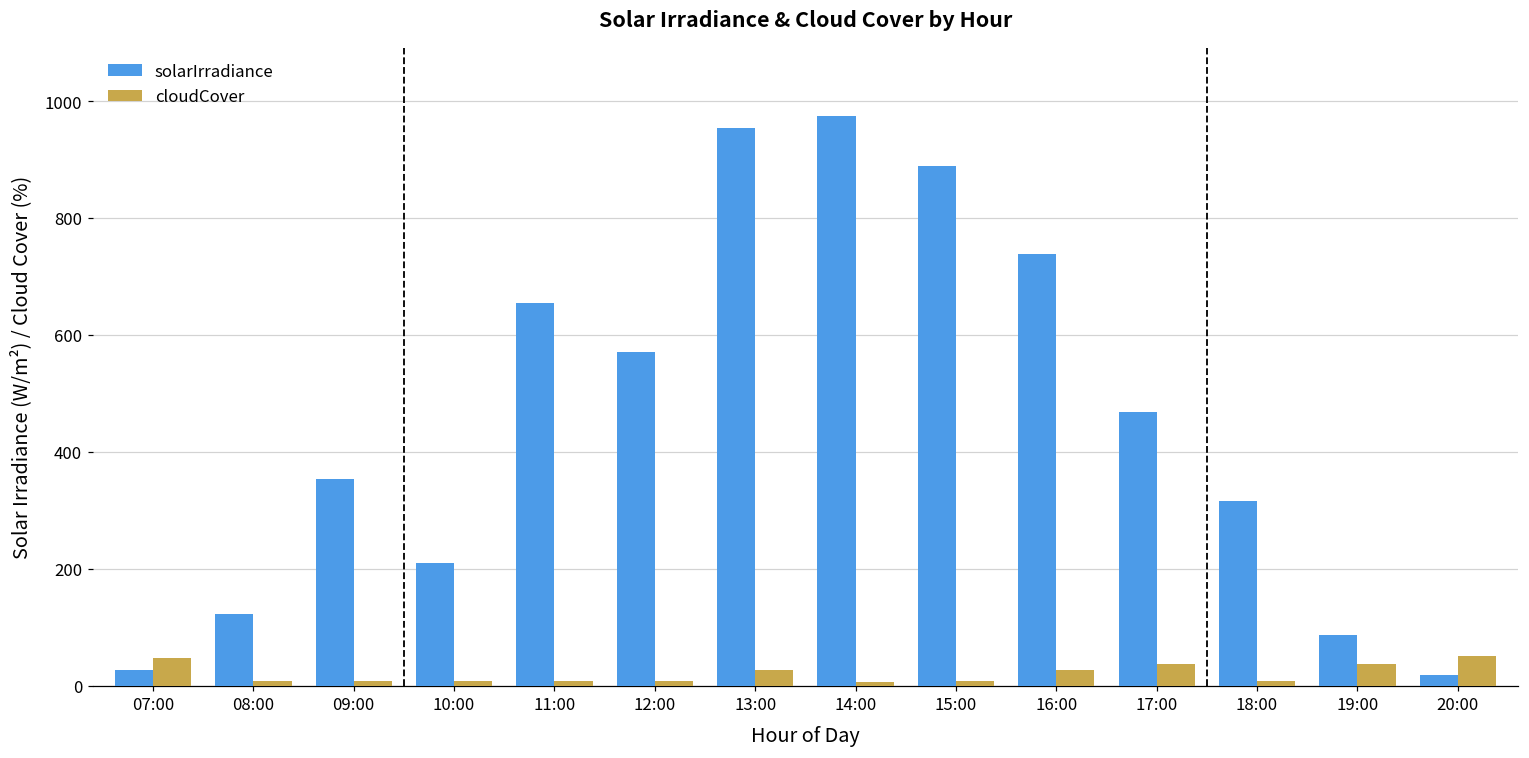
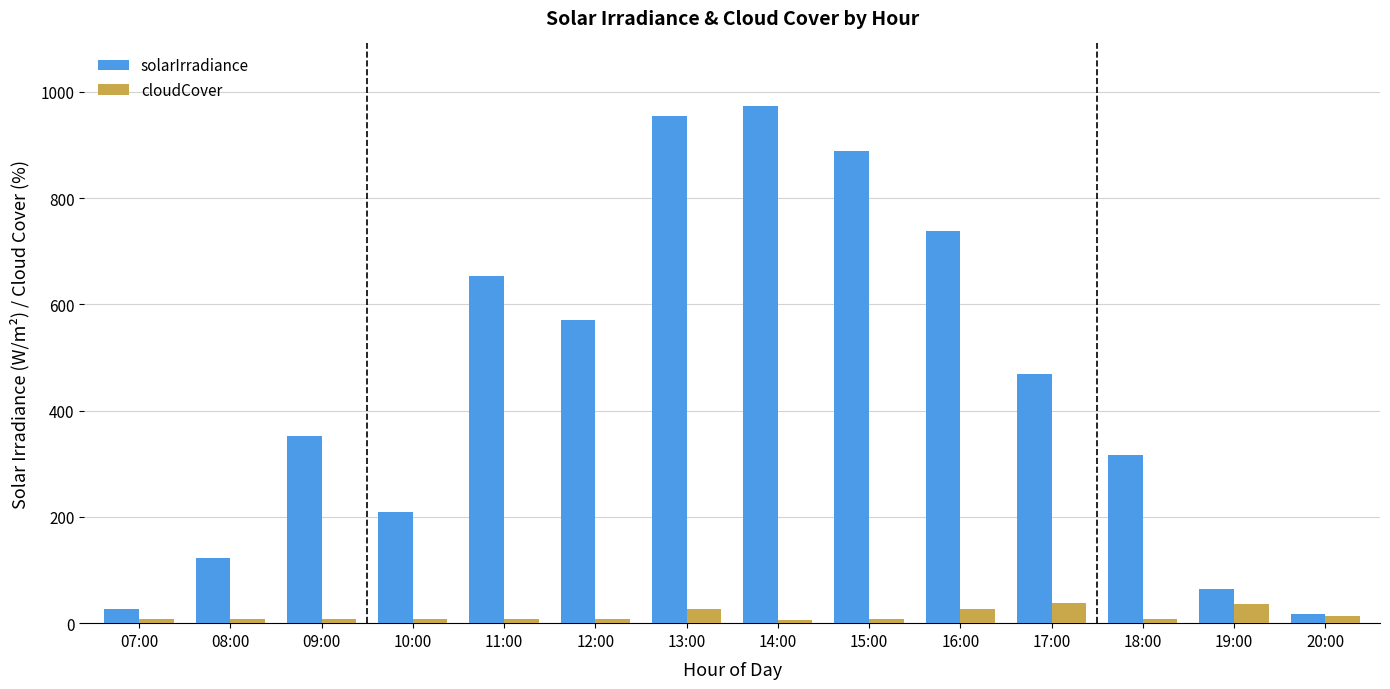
  {
    "solarIrradiance": {
      "07:00": 30,
      "08:00": 120,
      "09:00": 350,
      "10:00": 210,
      "11:00": 650,
      "12:00": 570,
      "13:00": 950,
      "14:00": 970,
      "15:00": 890,
      "16:00": 740,
      "17:00": 470,
      "18:00": 320,
-     "19:00": 90,
+     "19:00": 70,
      "20:00": 20
    },
    "cloudCover": {
-     "07:00": 50,
+     "07:00": 10,
      "08:00": 10,
      "09:00": 10,
      "10:00": 10,
      "11:00": 10,
      "12:00": 10,
      "13:00": 30,
      "14:00": 10,
      "15:00": 10,
      "16:00": 30,
      "17:00": 40,
      "18:00": 10,
      "19:00": 40,
-     "20:00": 50
+     "20:00": 10
    }
  }
